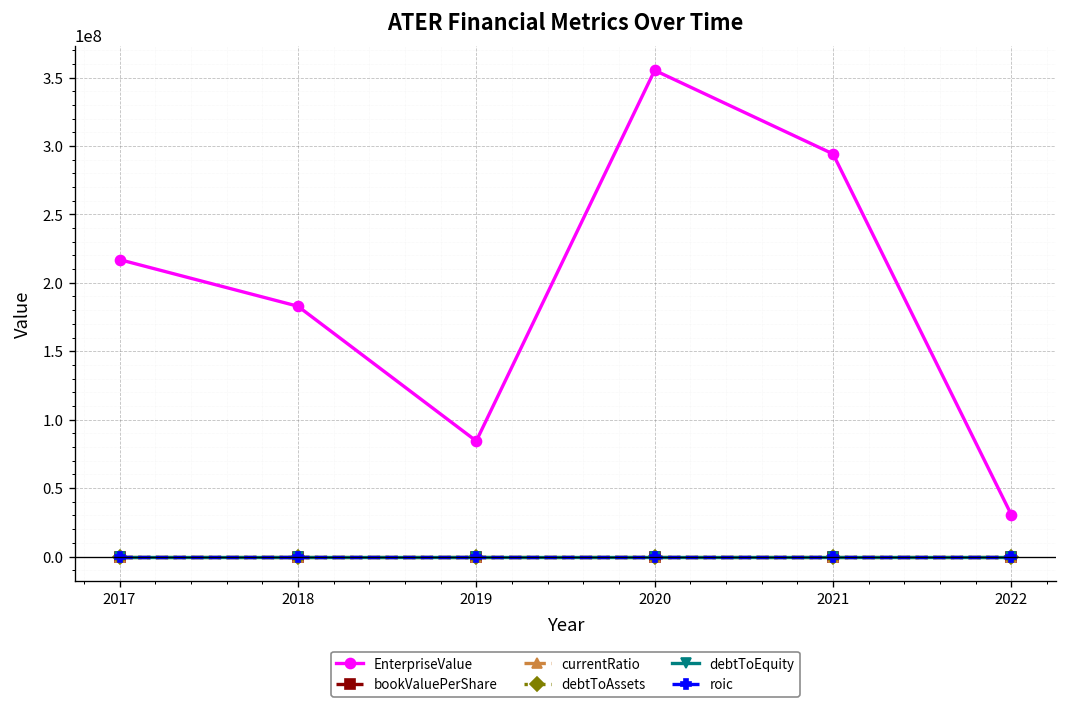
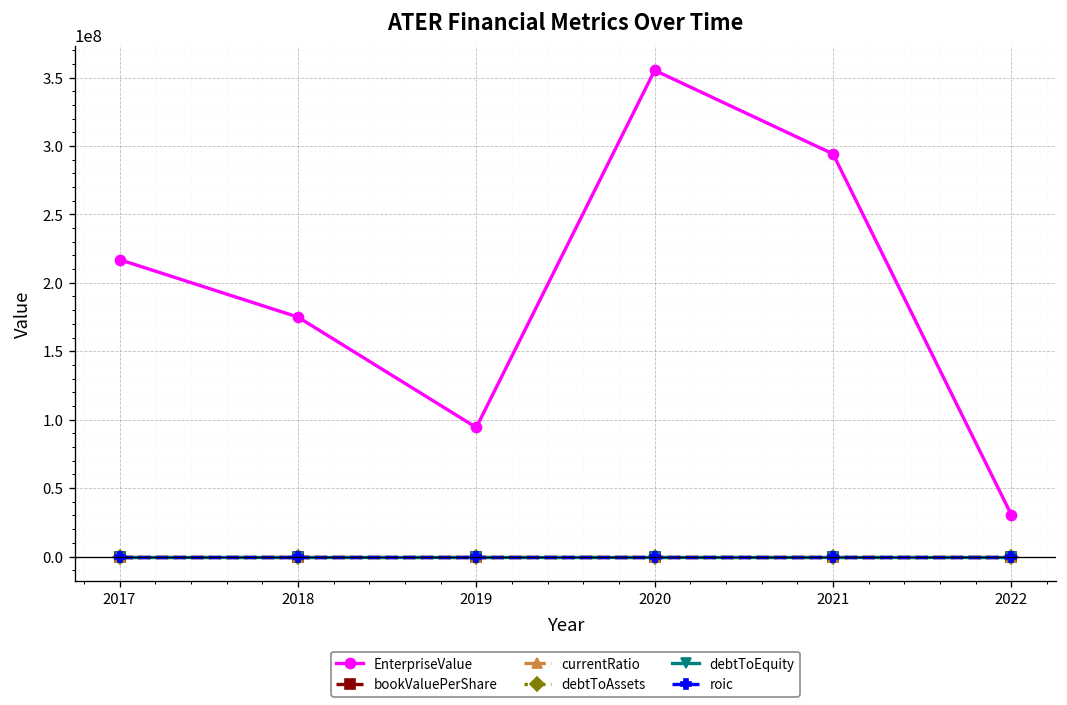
  {
    "EnterpriseValue": {
      "2017": 217000000,
-     "2018": 183000000,
-     "2019": 84000000,
+     "2018": 175000000,
+     "2019": 94000000,
      "2020": 355000000,
      "2021": 294000000,
      "2022": 30000000
    },
    "roic": {
      "2017": 0,
      "2018": 0,
      "2019": 0,
      "2020": 0,
      "2021": 0,
      "2022": 0
    }
  }
